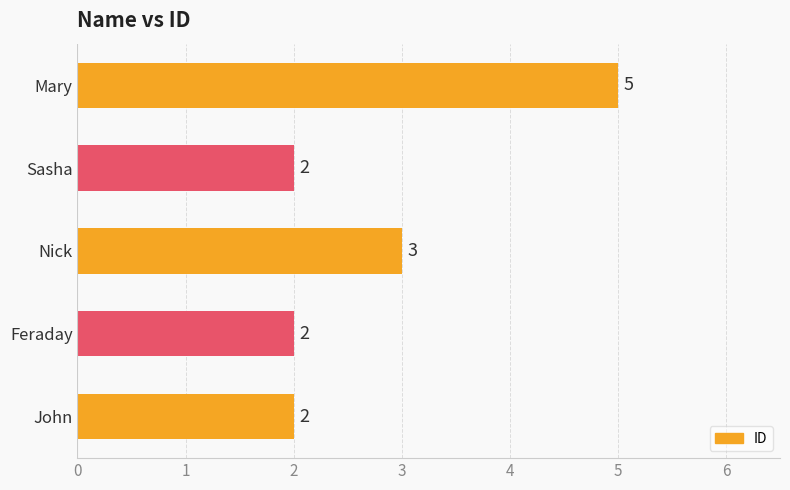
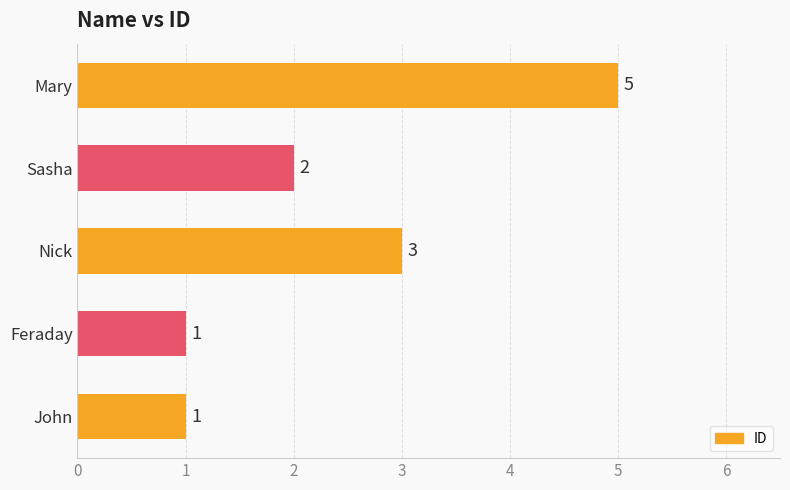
  {
    "Mary": 5,
    "Sasha": 2,
    "Nick": 3,
-   "Feraday": 2,
-   "John": 2
+   "Feraday": 1,
+   "John": 1
  }
